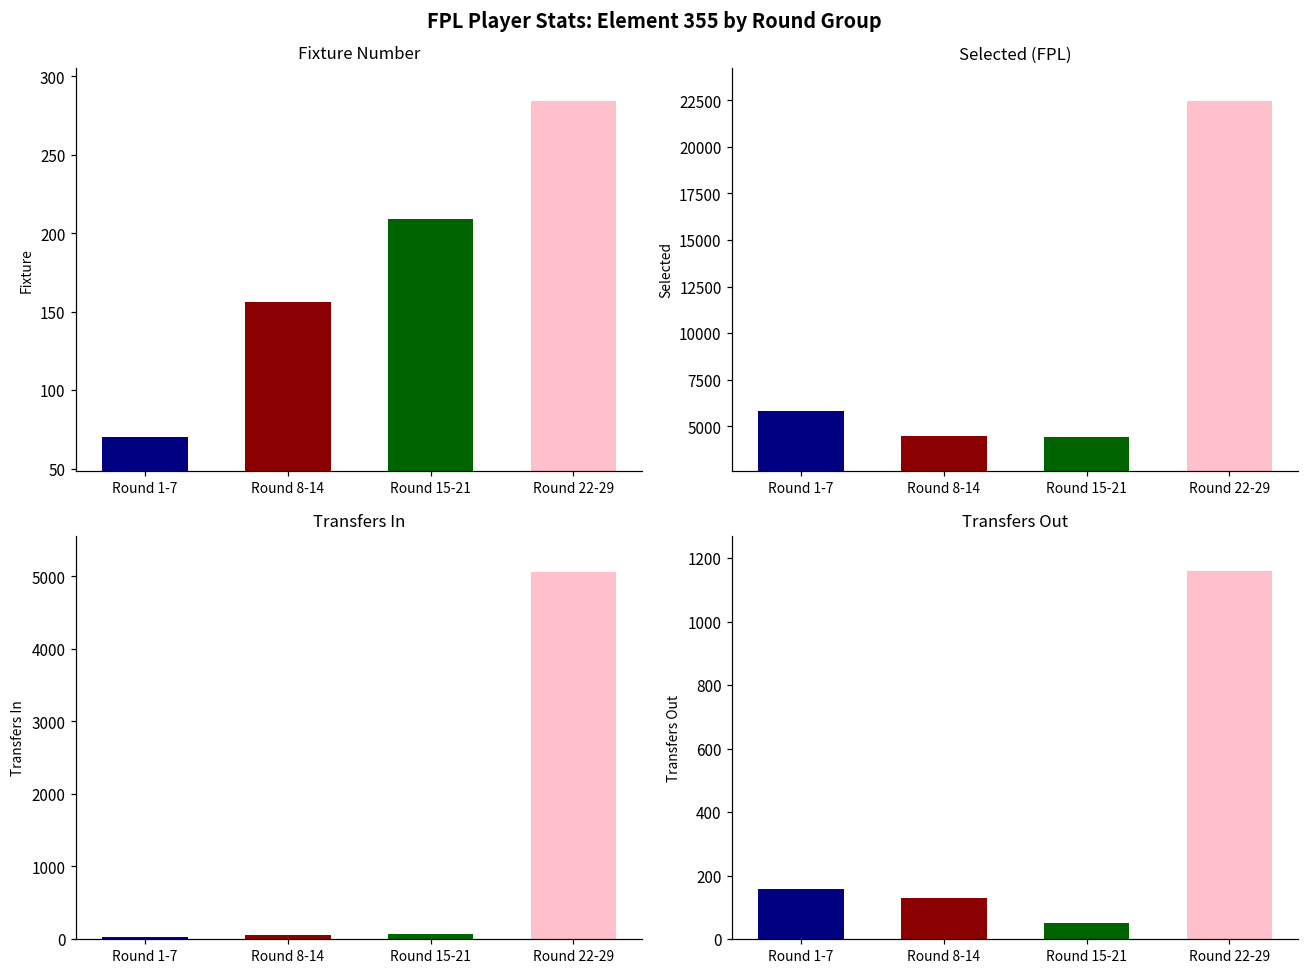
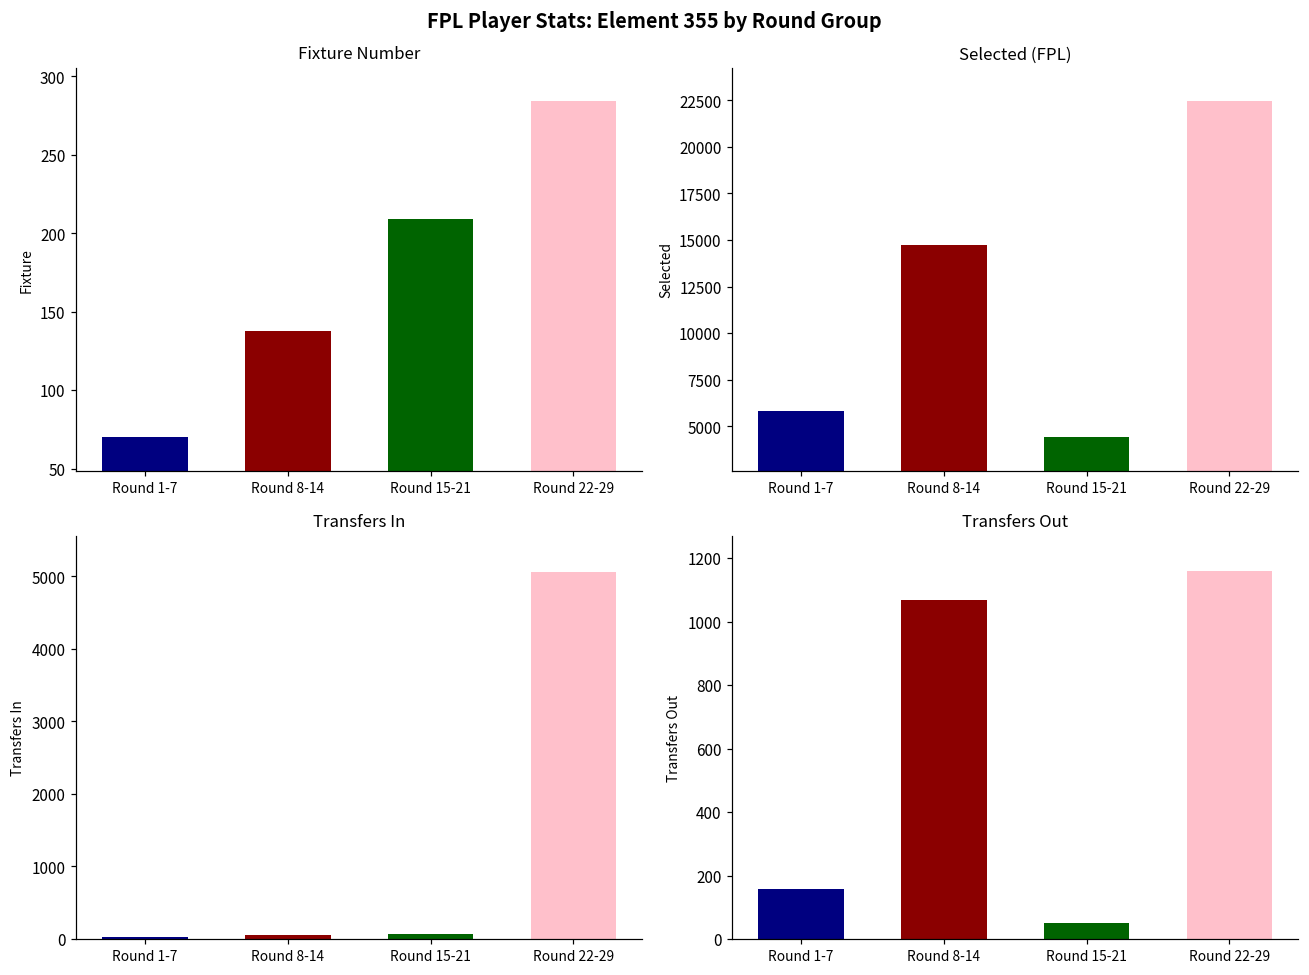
  {
    "Fixture Number": {
      "Round 1-7": 70,
-     "Round 8-14": 156,
+     "Round 8-14": 138,
      "Round 15-21": 209,
      "Round 22-29": 284
    },
    "Selected (FPL)": {
      "Round 1-7": 5800,
-     "Round 8-14": 4500,
+     "Round 8-14": 14700,
      "Round 15-21": 4400,
      "Round 22-29": 22400
    },
    "Transfers In": {
      "Round 8-14": 100,
      "Round 15-21": 100,
      "Round 22-29": 5100
    },
    "Transfers Out": {
      "Round 1-7": 160,
-     "Round 8-14": 130,
+     "Round 8-14": 1070,
      "Round 15-21": 50,
      "Round 22-29": 1160
    }
  }
